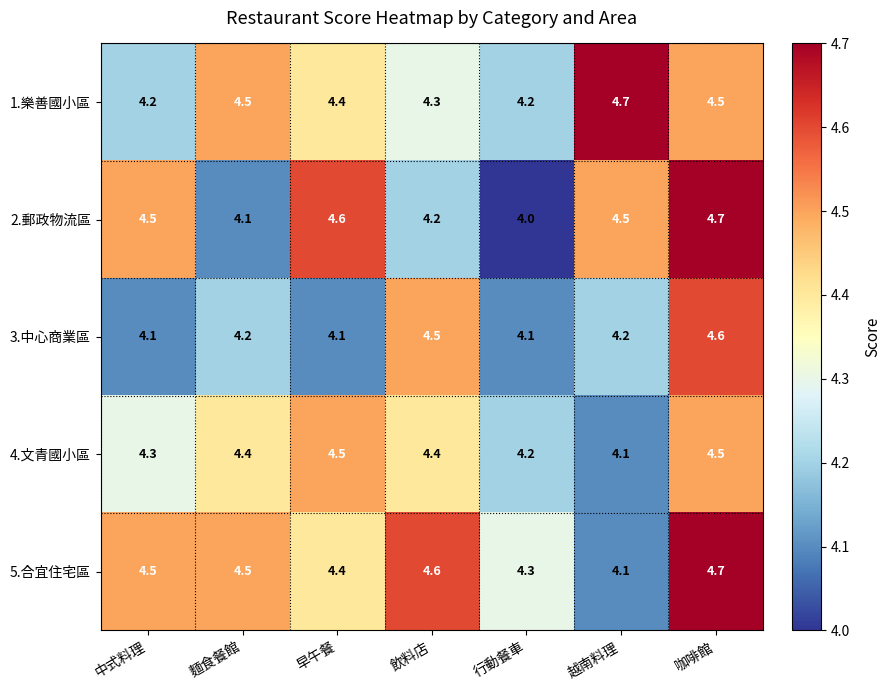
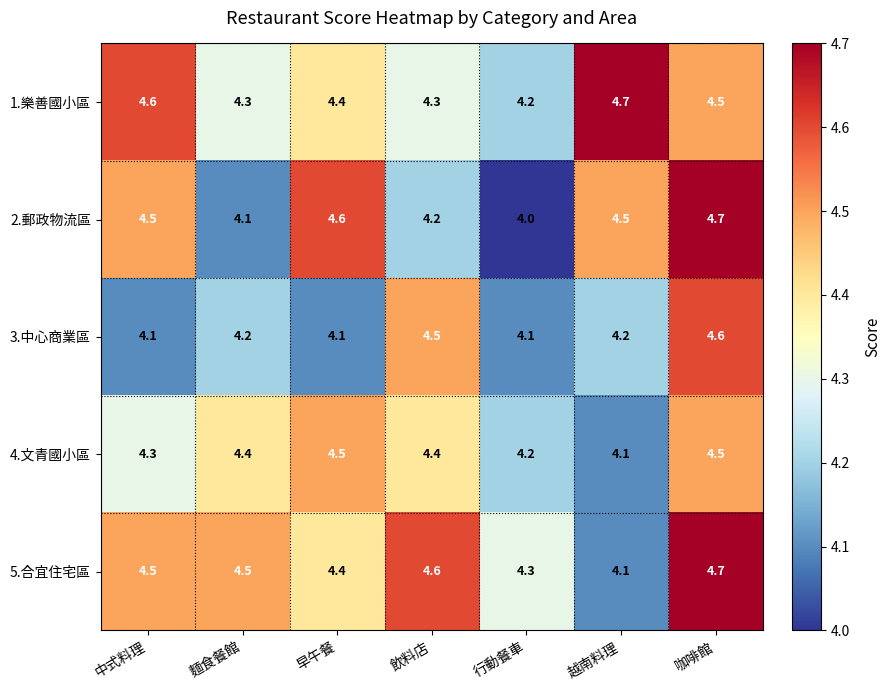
  {
    "1.樂善國小區": {
-     "中式料理": 4.2,
-     "麵食餐館": 4.5,
+     "中式料理": 4.6,
+     "麵食餐館": 4.3,
      "早午餐": 4.4,
      "飲料店": 4.3,
      "行動餐車": 4.2,
      "越南料理": 4.7,
      "咖啡館": 4.5
    },
    "2.郵政物流區": {
      "中式料理": 4.5,
      "麵食餐館": 4.1,
      "早午餐": 4.6,
      "飲料店": 4.2,
      "行動餐車": 4.0,
      "越南料理": 4.5,
      "咖啡館": 4.7
    },
    "3.中心商業區": {
      "中式料理": 4.1,
      "麵食餐館": 4.2,
      "早午餐": 4.1,
      "飲料店": 4.5,
      "行動餐車": 4.1,
      "越南料理": 4.2,
      "咖啡館": 4.6
    },
    "4.文青國小區": {
      "中式料理": 4.3,
      "麵食餐館": 4.4,
      "早午餐": 4.5,
      "飲料店": 4.4,
      "行動餐車": 4.2,
      "越南料理": 4.1,
      "咖啡館": 4.5
    },
    "5.合宜住宅區": {
      "中式料理": 4.5,
      "麵食餐館": 4.5,
      "早午餐": 4.4,
      "飲料店": 4.6,
      "行動餐車": 4.3,
      "越南料理": 4.1,
      "咖啡館": 4.7
    }
  }
